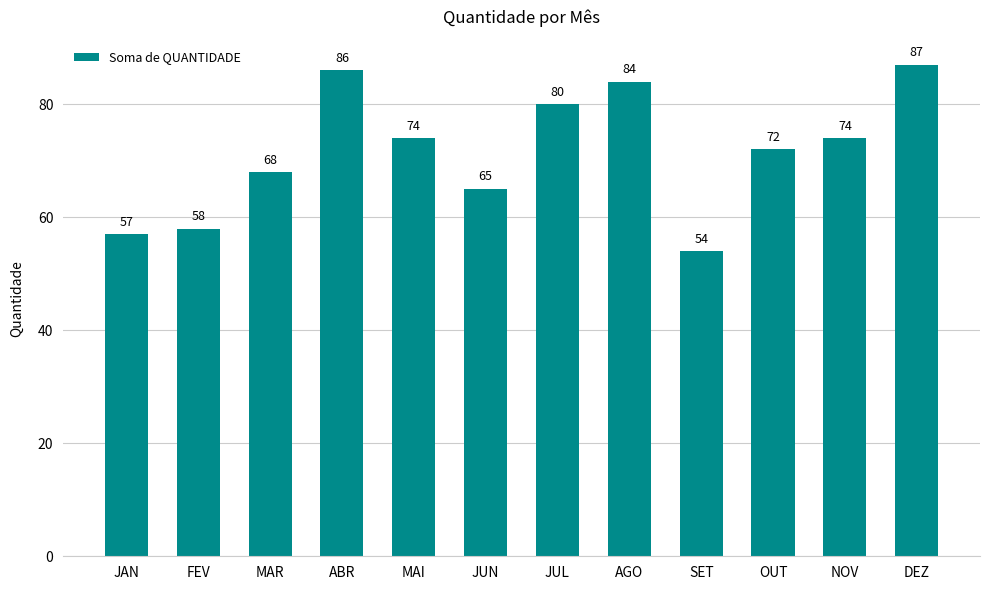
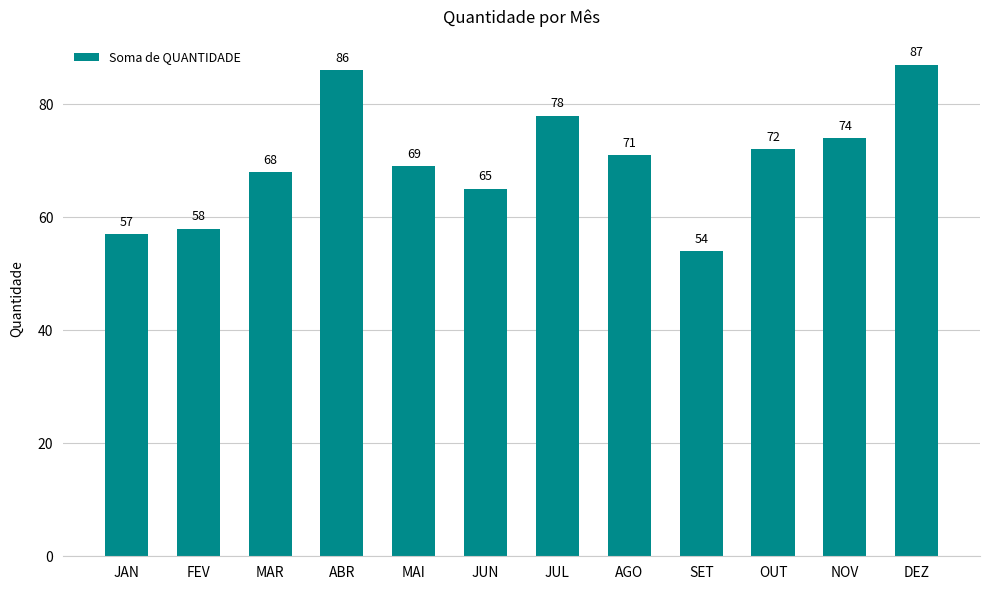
  {
    "JAN": 57,
    "FEV": 58,
    "MAR": 68,
    "ABR": 86,
-   "MAI": 74,
+   "MAI": 69,
    "JUN": 65,
-   "JUL": 80,
-   "AGO": 84,
+   "JUL": 78,
+   "AGO": 71,
    "SET": 54,
    "OUT": 72,
    "NOV": 74,
    "DEZ": 87
  }
